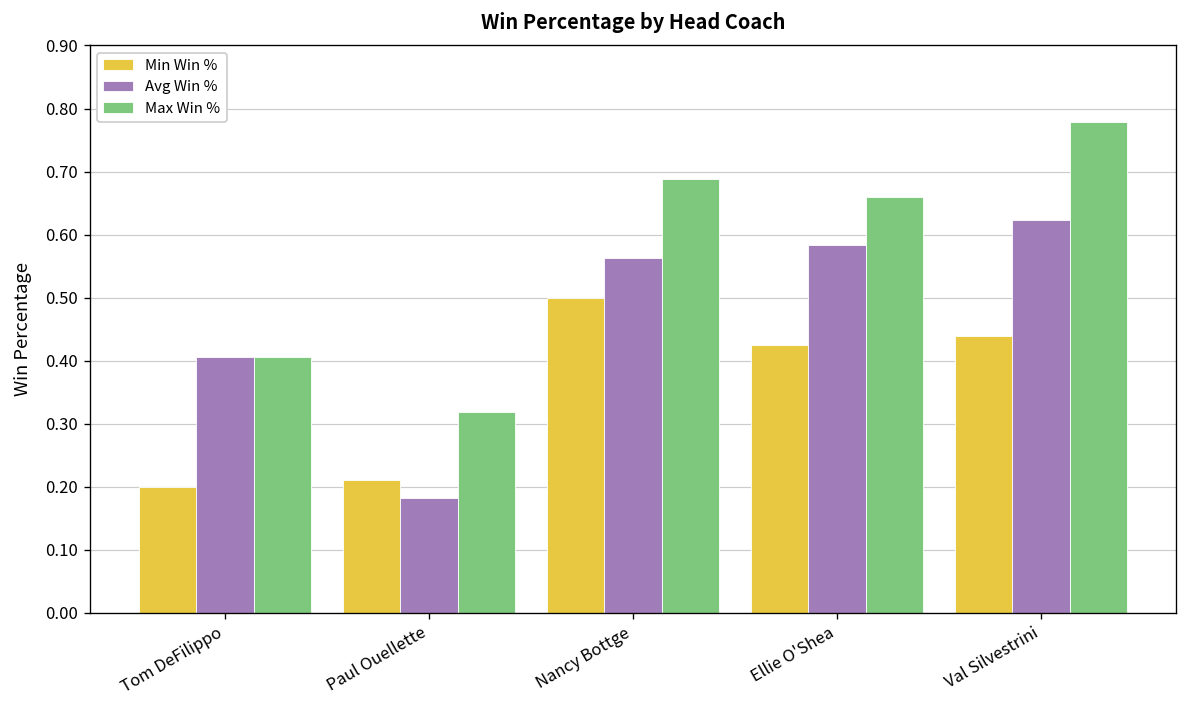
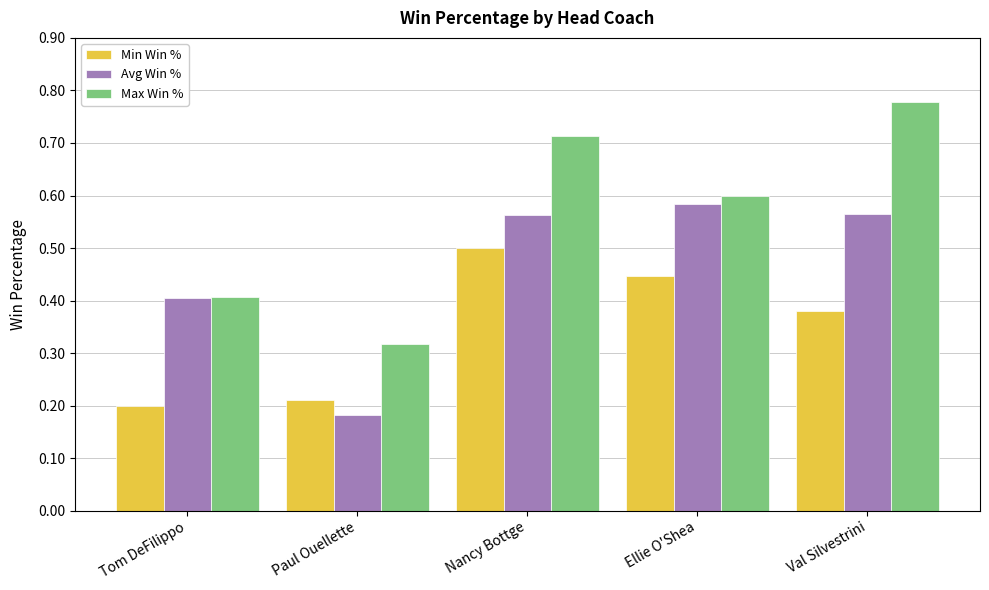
  {
    "Min Win %": {
      "Tom DeFilippo": 0.20,
      "Paul Ouellette": 0.21,
      "Nancy Bottge": 0.50,
-     "Ellie O'Shea": 0.43,
-     "Val Silvestrini": 0.44
+     "Ellie O'Shea": 0.45,
+     "Val Silvestrini": 0.38
    },
    "Avg Win %": {
      "Tom DeFilippo": 0.41,
      "Paul Ouellette": 0.18,
      "Nancy Bottge": 0.56,
      "Ellie O'Shea": 0.58,
-     "Val Silvestrini": 0.62
+     "Val Silvestrini": 0.57
    },
    "Max Win %": {
      "Tom DeFilippo": 0.41,
      "Paul Ouellette": 0.32,
-     "Nancy Bottge": 0.69,
-     "Ellie O'Shea": 0.66,
+     "Nancy Bottge": 0.71,
+     "Ellie O'Shea": 0.60,
      "Val Silvestrini": 0.78
    }
  }
